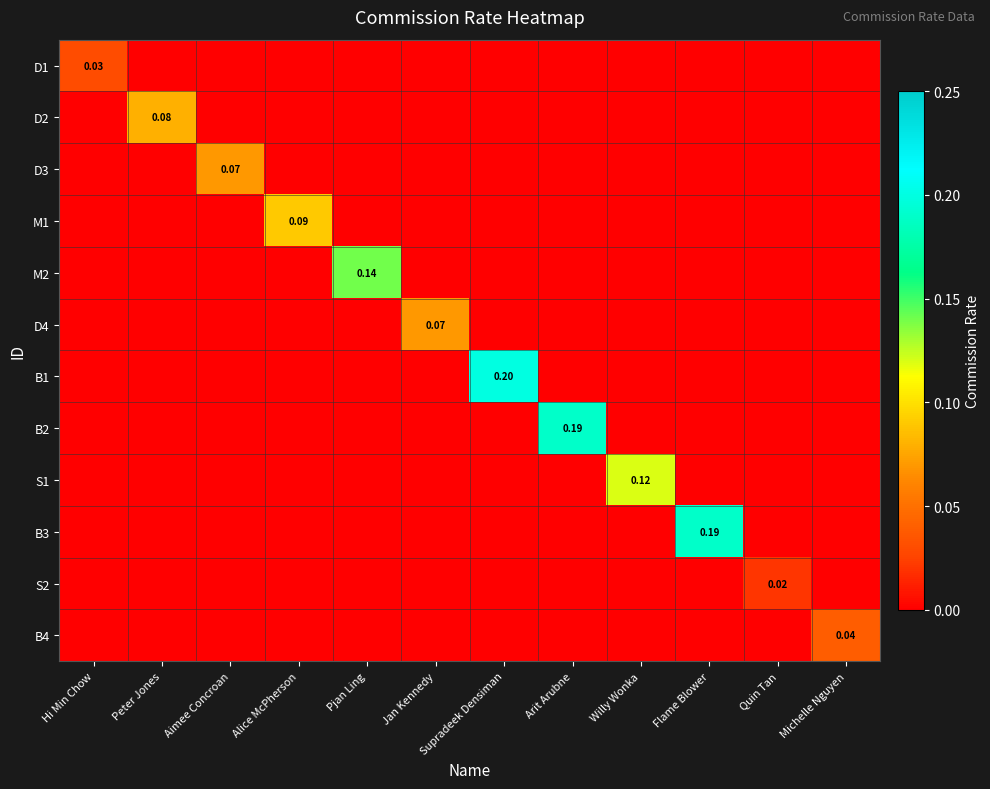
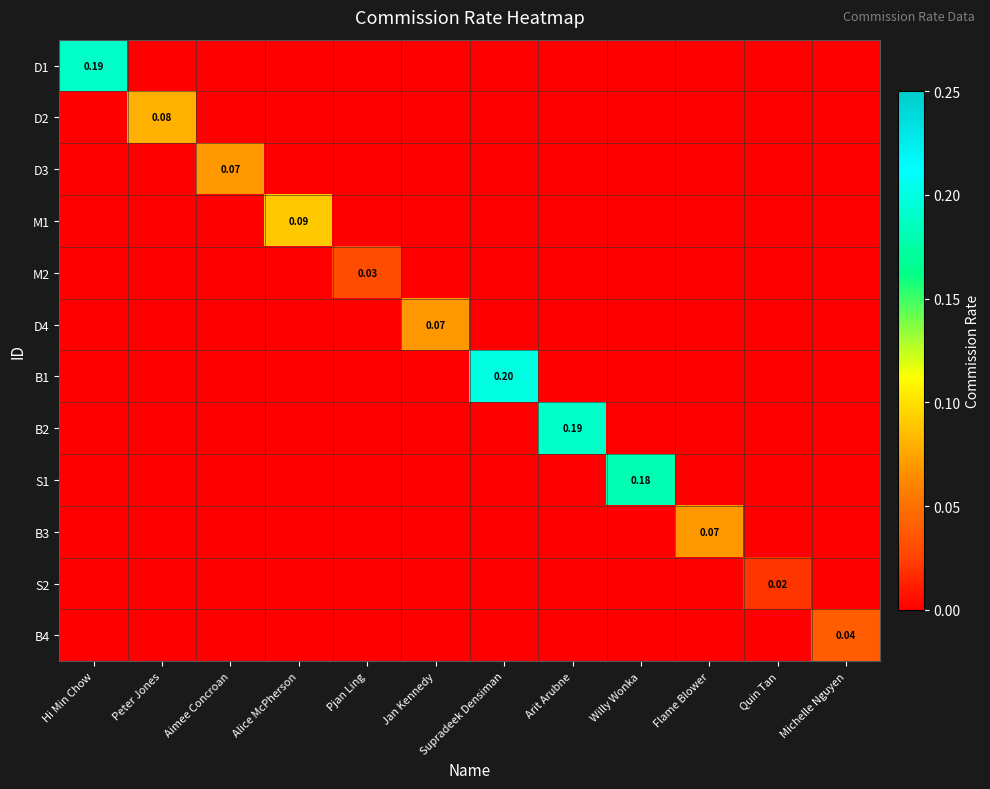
  {
    "D1": {
-     "Hi Min Chow": 0.03
+     "Hi Min Chow": 0.19
    },
    "D2": {
      "Peter Jones": 0.08
    },
    "D3": {
      "Aimee Concroan": 0.07
    },
    "M1": {
      "Alice McPherson": 0.09
    },
    "M2": {
-     "Pjan Ling": 0.14
+     "Pjan Ling": 0.03
    },
    "D4": {
      "Jan Kennedy": 0.07
    },
    "B1": {
      "Supradeek Densiman": 0.20
    },
    "B2": {
      "Arit Arubne": 0.19
    },
    "S1": {
-     "Willy Wonka": 0.12
+     "Willy Wonka": 0.18
    },
    "B3": {
-     "Flame Blower": 0.19
+     "Flame Blower": 0.07
    },
    "S2": {
      "Quin Tan": 0.02
    },
    "B4": {
      "Michelle Nguyen": 0.04
    }
  }
